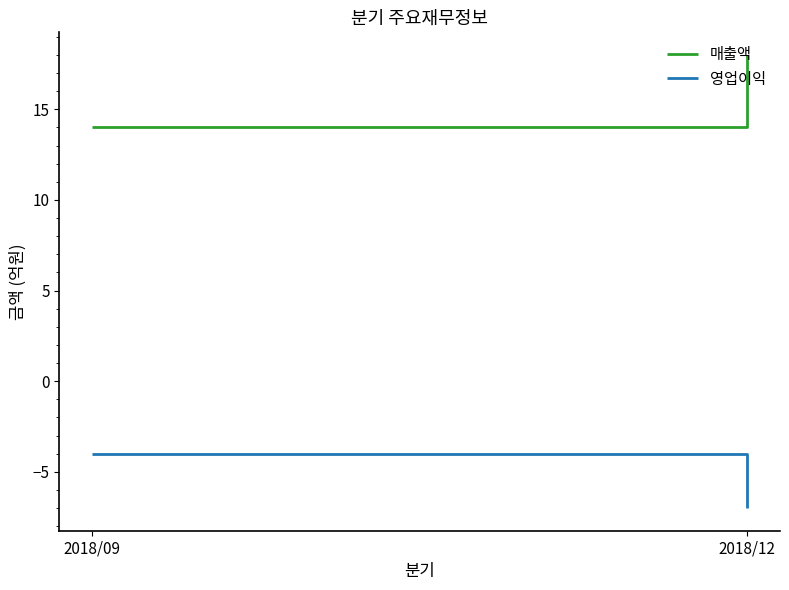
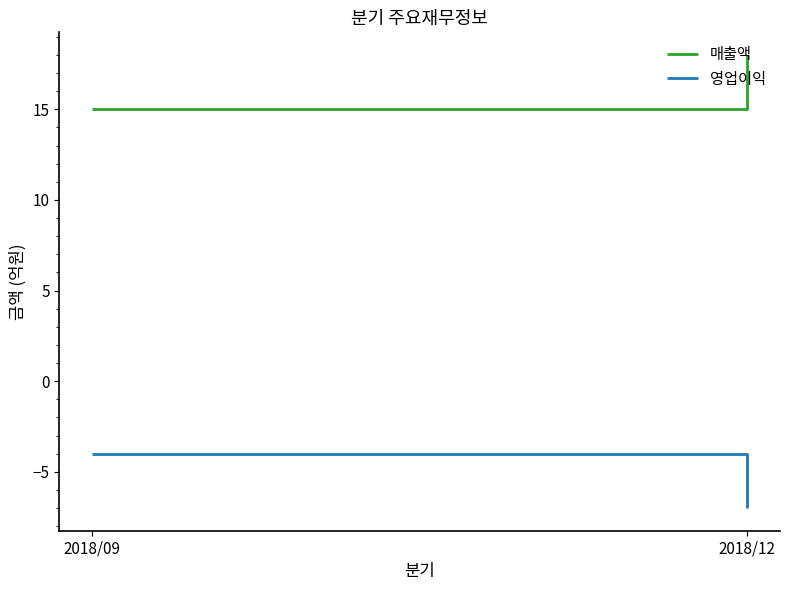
  {
    "매출액": {
-     "2018/09": 14,
+     "2018/09": 15,
      "2018/12": 18
    },
    "영업이익": {
      "2018/09": -4,
      "2018/12": -7
    }
  }
